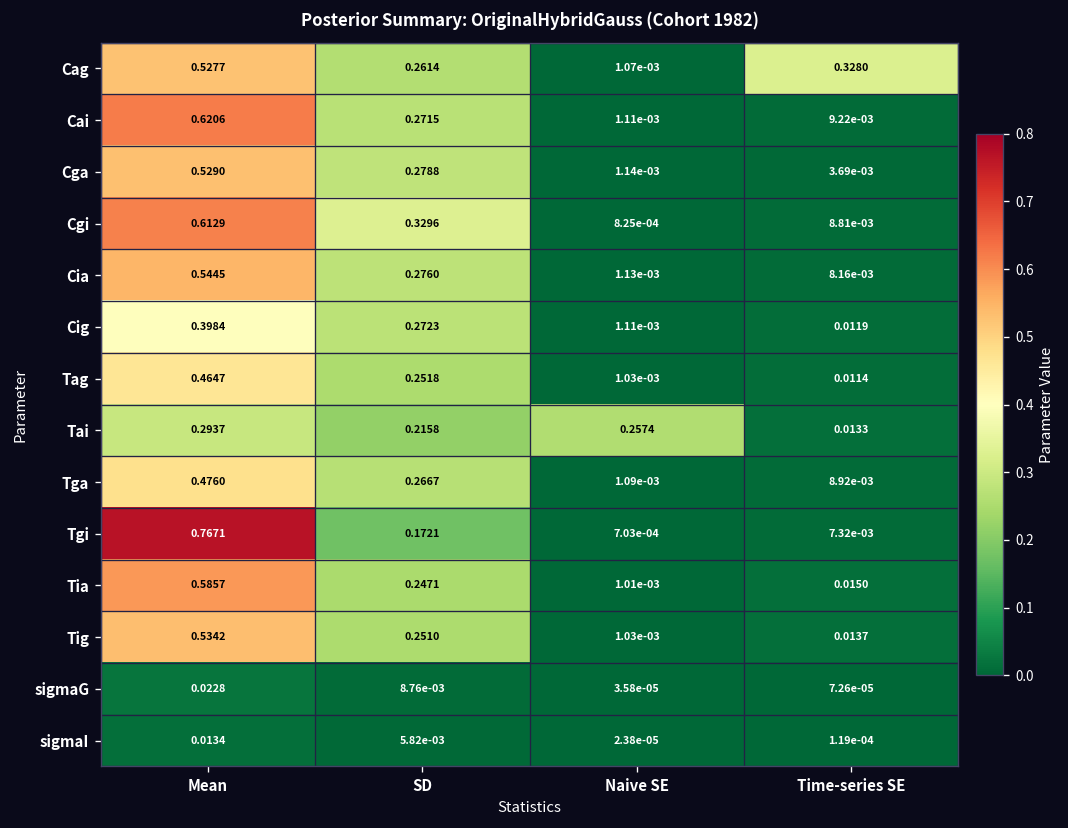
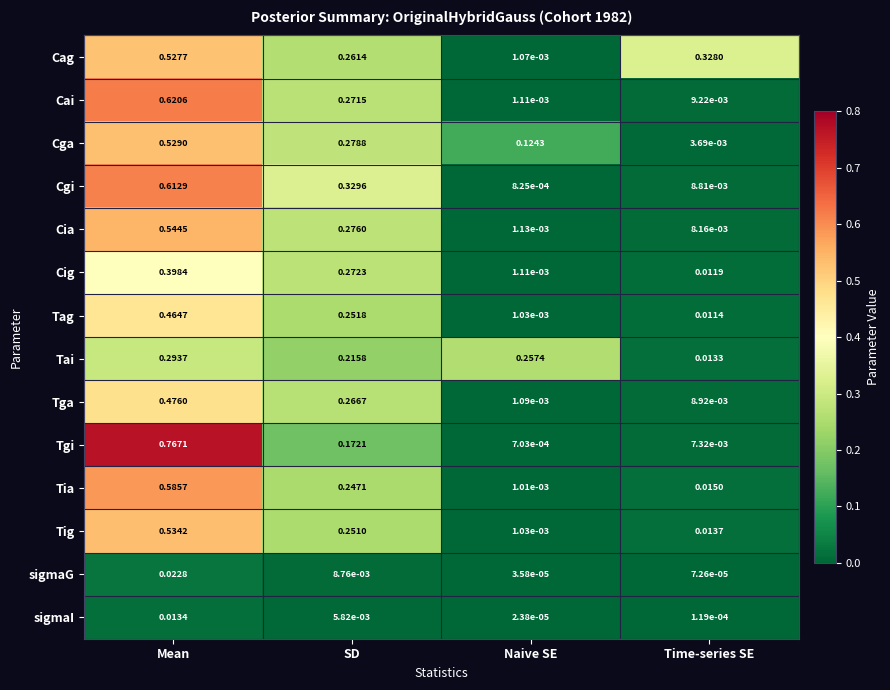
  {
    "Cag": {
      "Mean": "0.5277",
      "SD": "0.2614",
      "Naive SE": "1.07e-03",
      "Time-series SE": "0.3280"
    },
    "Cai": {
      "Mean": "0.6206",
      "SD": "0.2715",
      "Naive SE": "1.11e-03",
      "Time-series SE": "9.22e-03"
    },
    "Cga": {
      "Mean": "0.5290",
      "SD": "0.2788",
-     "Naive SE": "1.14e-03",
+     "Naive SE": "0.1243",
      "Time-series SE": "3.69e-03"
    },
    "Cgi": {
      "Mean": "0.6129",
      "SD": "0.3296",
      "Naive SE": "8.25e-04",
      "Time-series SE": "8.81e-03"
    },
    "Cia": {
      "Mean": "0.5445",
      "SD": "0.2760",
      "Naive SE": "1.13e-03",
      "Time-series SE": "8.16e-03"
    },
    "Cig": {
      "Mean": "0.3984",
      "SD": "0.2723",
      "Naive SE": "1.11e-03",
      "Time-series SE": "0.0119"
    },
    "Tag": {
      "Mean": "0.4647",
      "SD": "0.2518",
      "Naive SE": "1.03e-03",
      "Time-series SE": "0.0114"
    },
    "Tai": {
      "Mean": "0.2937",
      "SD": "0.2158",
      "Naive SE": "0.2574",
      "Time-series SE": "0.0133"
    },
    "Tga": {
      "Mean": "0.4760",
      "SD": "0.2667",
      "Naive SE": "1.09e-03",
      "Time-series SE": "8.92e-03"
    },
    "Tgi": {
      "Mean": "0.7671",
      "SD": "0.1721",
      "Naive SE": "7.03e-04",
      "Time-series SE": "7.32e-03"
    },
    "Tia": {
      "Mean": "0.5857",
      "SD": "0.2471",
      "Naive SE": "1.01e-03",
      "Time-series SE": "0.0150"
    },
    "Tig": {
      "Mean": "0.5342",
      "SD": "0.2510",
      "Naive SE": "1.03e-03",
      "Time-series SE": "0.0137"
    },
    "sigmaG": {
      "Mean": "0.0228",
      "SD": "8.76e-03",
      "Naive SE": "3.58e-05",
      "Time-series SE": "7.26e-05"
    },
    "sigmaI": {
      "Mean": "0.0134",
      "SD": "5.82e-03",
      "Naive SE": "2.38e-05",
      "Time-series SE": "1.19e-04"
    }
  }
